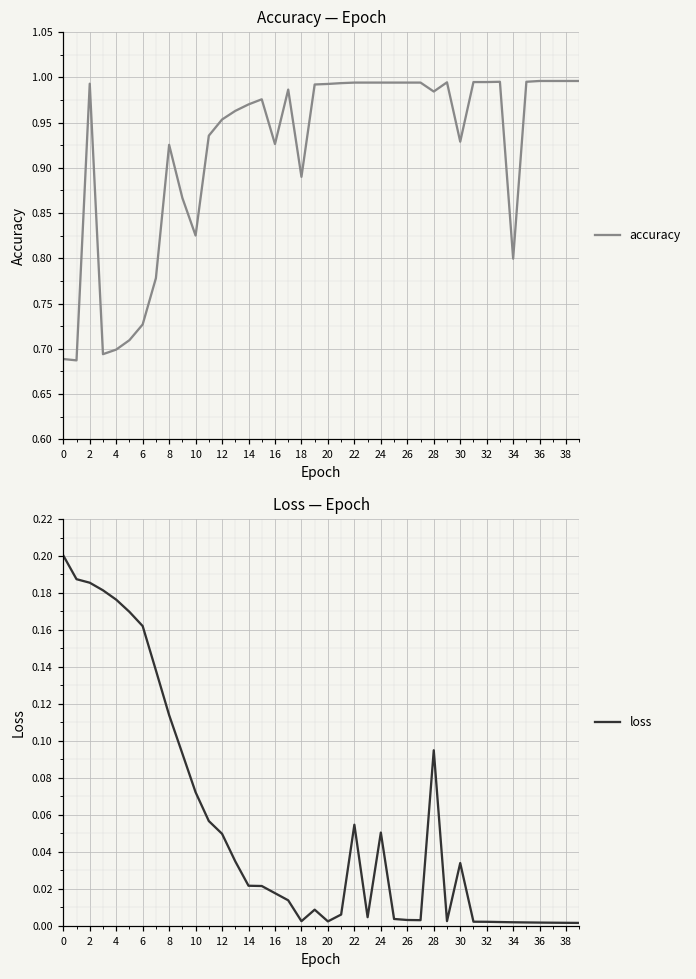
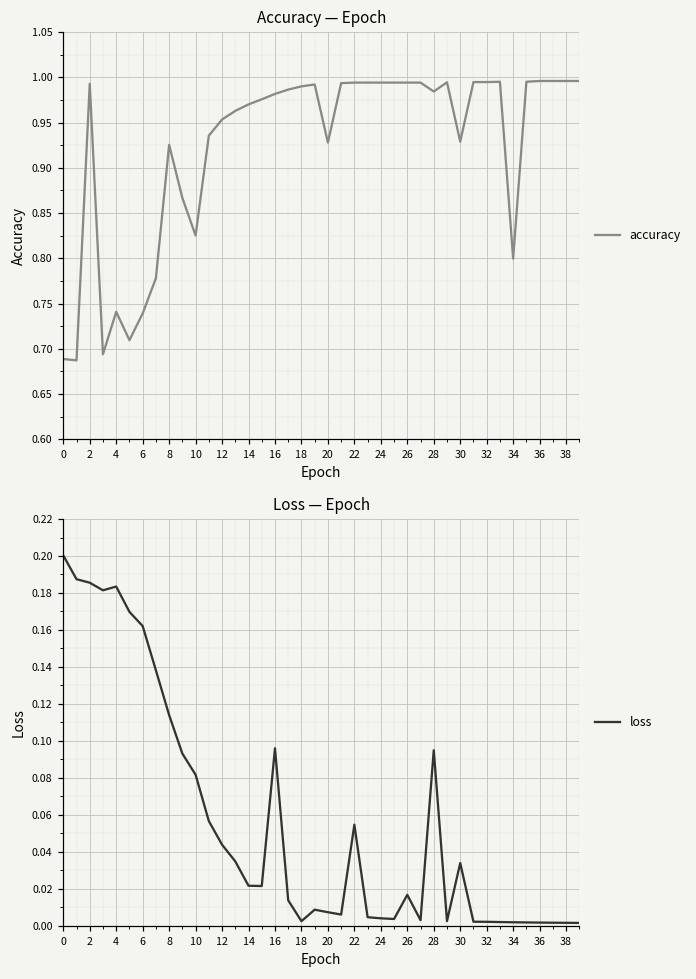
  {
    "Accuracy — Epoch": {
      "0": 0.69,
      "2": 0.99,
-     "4": 0.70,
-     "6": 0.73,
+     "4": 0.74,
+     "6": 0.74,
      "8": 0.93,
      "10": 0.83,
      "12": 0.95,
      "14": 0.97,
-     "16": 0.93,
-     "18": 0.89,
-     "20": 0.99,
+     "16": 0.98,
+     "18": 0.99,
+     "20": 0.93,
      "22": 0.99,
      "24": 0.99,
      "26": 0.99,
      "28": 0.98,
      "30": 0.93,
      "32": 0.99,
      "34": 0.80,
      "36": 1.00,
      "38": 1.00
    },
    "Loss — Epoch": {
      "0": 0.200,
      "2": 0.186,
-     "4": 0.176,
+     "4": 0.183,
      "6": 0.162,
      "8": 0.114,
-     "10": 0.072,
-     "12": 0.050,
+     "10": 0.082,
+     "12": 0.044,
      "14": 0.022,
-     "16": 0.018,
+     "16": 0.096,
      "18": 0.003,
-     "20": 0.002,
+     "20": 0.007,
      "22": 0.055,
-     "24": 0.050,
-     "26": 0.003,
+     "24": 0.004,
+     "26": 0.017,
      "28": 0.095,
      "30": 0.034,
      "32": 0.002,
      "34": 0.002,
      "36": 0.002,
      "38": 0.002
    }
  }
